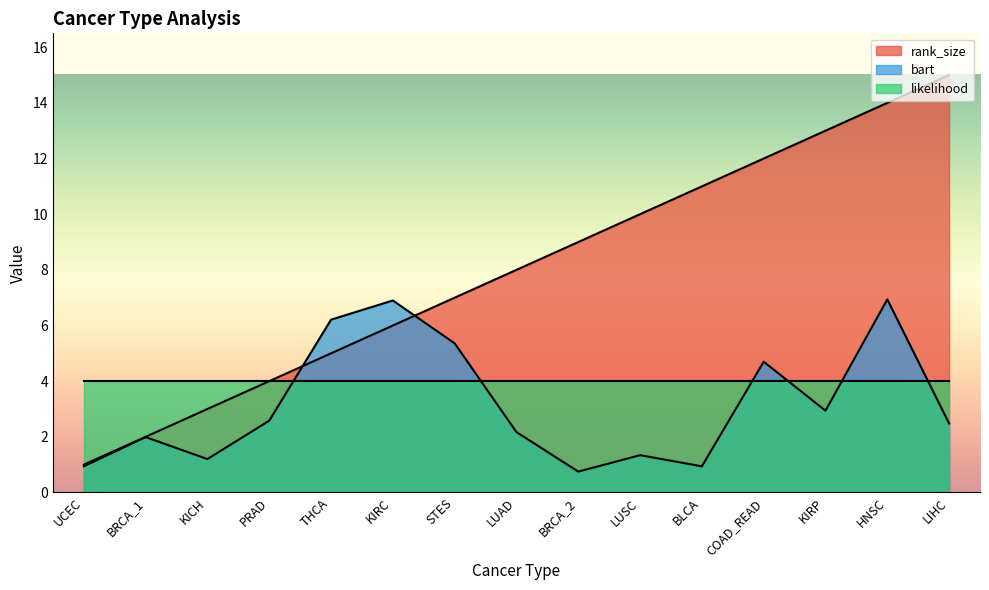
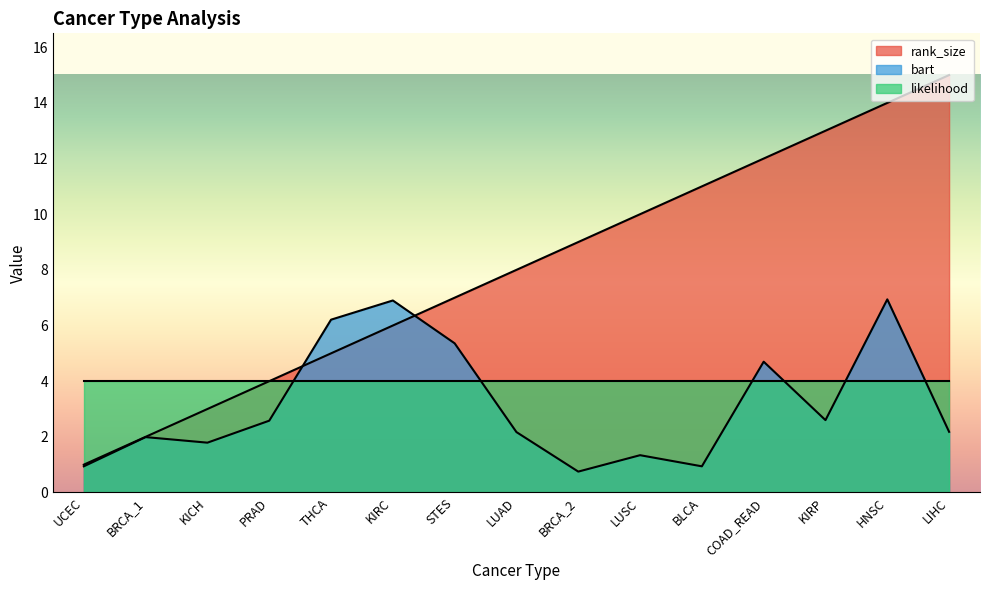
  {
    "rank_size": {
      "KICH": 3.0,
      "THCA": 5.0,
      "KIRC": 6.0,
      "STES": 7.0,
      "LUAD": 8.0,
      "BRCA_2": 9.0,
      "LUSC": 10.0,
      "BLCA": 11.0,
      "COAD_READ": 12.0,
      "KIRP": 13.0,
      "HNSC": 14.0
    },
    "bart": {
-     "KICH": 1.2,
+     "KICH": 1.8,
      "PRAD": 2.6,
      "THCA": 6.2,
      "KIRC": 6.9,
      "STES": 5.4,
      "LUAD": 2.2,
      "BRCA_2": 0.8,
      "LUSC": 1.3,
      "BLCA": 0.9,
      "COAD_READ": 4.7,
-     "KIRP": 2.9,
+     "KIRP": 2.6,
      "HNSC": 6.9,
-     "LIHC": 2.5
+     "LIHC": 2.2
    },
    "likelihood": {
      "UCEC": 4.0,
      "BRCA_1": 4.0,
      "KICH": 4.0,
      "THCA": 4.0,
      "KIRC": 4.0,
      "STES": 4.0,
      "LUAD": 4.0,
      "BRCA_2": 4.0,
      "LUSC": 4.0,
      "BLCA": 4.0,
      "COAD_READ": 4.0,
      "KIRP": 4.0,
      "HNSC": 4.0,
      "LIHC": 4.0
    }
  }
